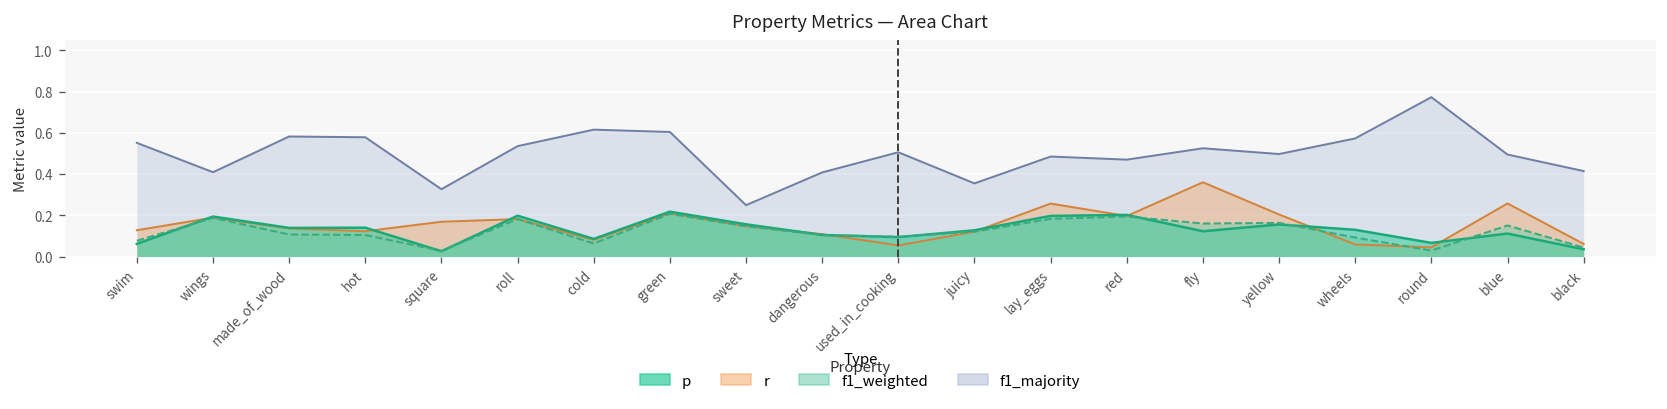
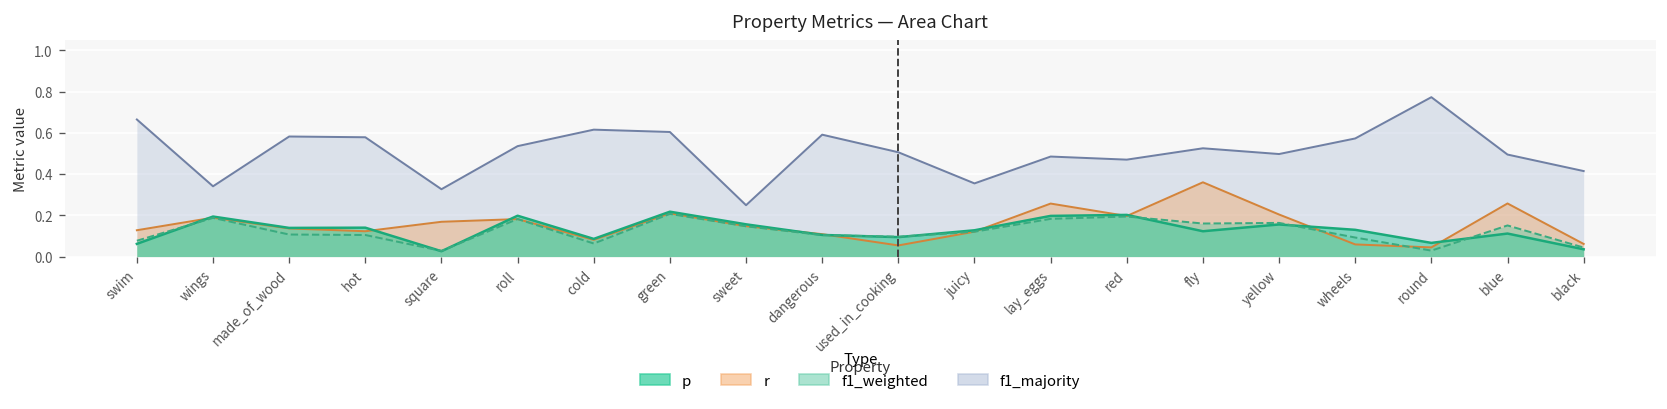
  {
    "f1_majority": {
-     "swim": 0.55,
-     "wings": 0.41,
+     "swim": 0.67,
+     "wings": 0.34,
      "made_of_wood": 0.58,
      "hot": 0.58,
      "square": 0.33,
      "roll": 0.54,
      "cold": 0.62,
      "green": 0.60,
      "sweet": 0.25,
-     "dangerous": 0.41,
+     "dangerous": 0.59,
      "used_in_cooking": 0.51,
      "juicy": 0.35,
      "lay_eggs": 0.49,
      "red": 0.47,
      "fly": 0.53,
      "yellow": 0.50,
      "wheels": 0.57,
      "round": 0.77,
      "blue": 0.49,
      "black": 0.41
    },
    "r": {
      "swim": 0.13,
      "hot": 0.12,
      "square": 0.17,
      "used_in_cooking": 0.05,
      "lay_eggs": 0.26,
      "fly": 0.36,
      "yellow": 0.20,
      "wheels": 0.06,
      "round": 0.04,
      "blue": 0.26,
      "black": 0.06
    }
  }
